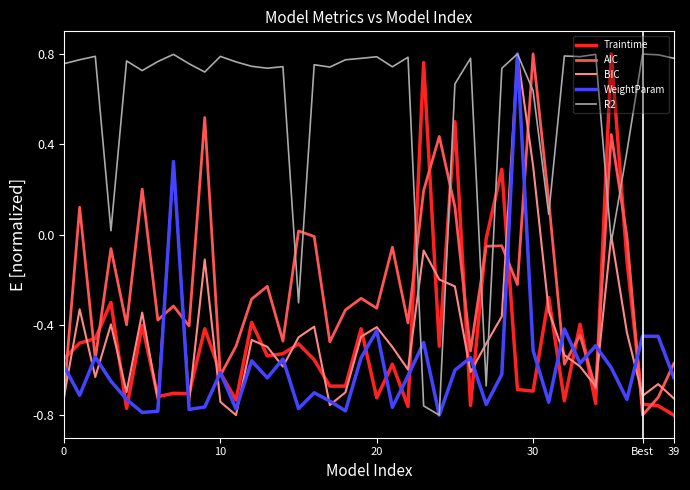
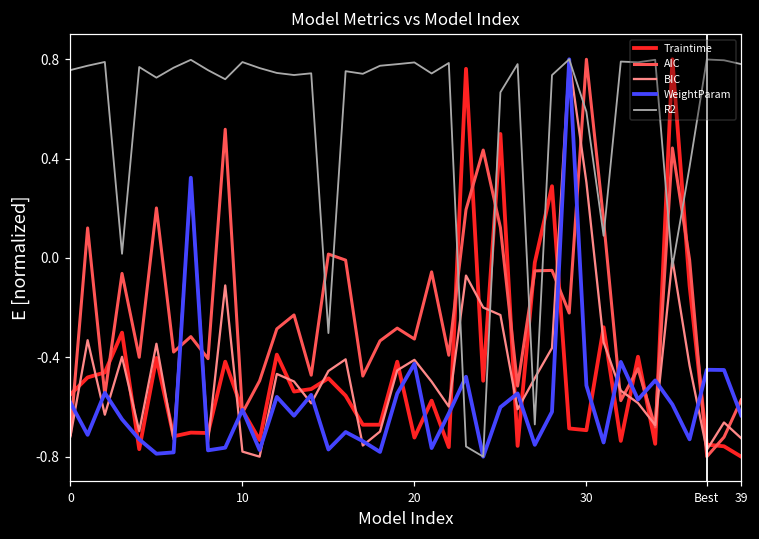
  {
    "Traintime": {
      "0": -0.55,
      "20": -0.72,
      "30": -0.69,
      "Best": -0.75,
      "39": -0.80
    },
    "AIC": {
      "20": -0.33,
      "30": 0.80,
      "Best": -0.80,
      "39": -0.57
    },
    "BIC": {
-     "10": -0.74,
+     "10": -0.78,
      "20": -0.41,
      "30": 0.30,
-     "Best": -0.71,
+     "Best": -0.77,
      "39": -0.73
    },
    "WeightParam": {
      "0": -0.58,
      "20": -0.43,
      "30": -0.51,
      "Best": -0.45,
      "39": -0.63
    },
    "R2": {
      "0": 0.76,
      "10": 0.79,
      "20": 0.79,
-     "30": 0.64,
+     "30": 0.59,
      "39": 0.78
    }
  }
